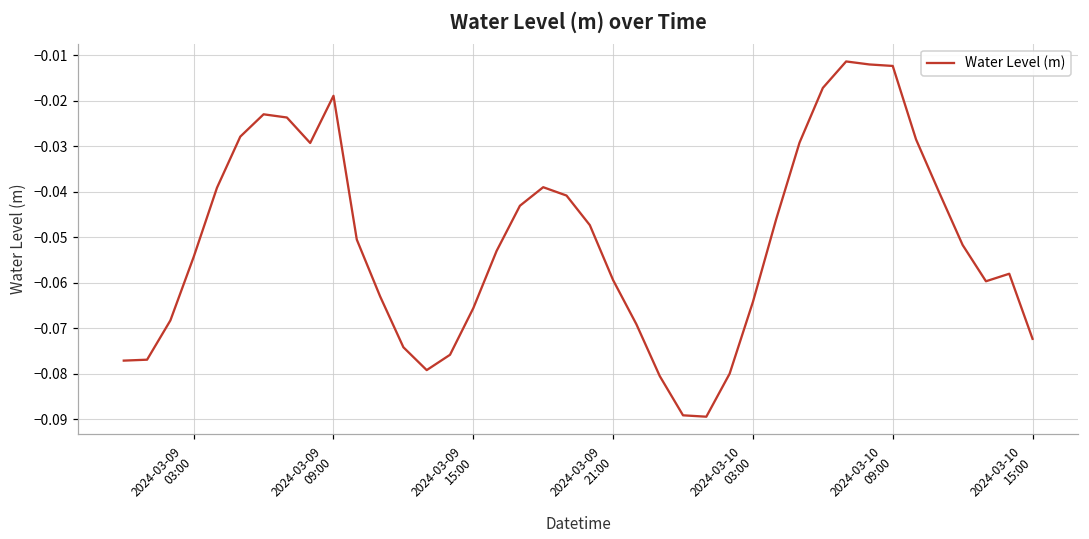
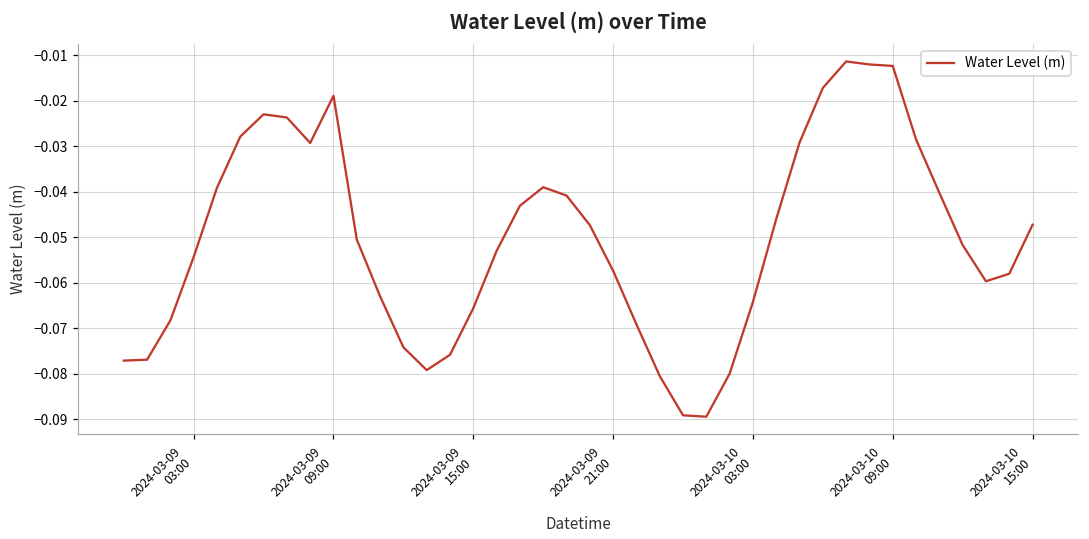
  {
    "2024-03-09 03:00": -0.054,
    "2024-03-09 09:00": -0.019,
    "2024-03-09 15:00": -0.066,
-   "2024-03-09 21:00": -0.059,
+   "2024-03-09 21:00": -0.057,
    "2024-03-10 03:00": -0.064,
    "2024-03-10 09:00": -0.012,
-   "2024-03-10 15:00": -0.072
+   "2024-03-10 15:00": -0.047
  }
